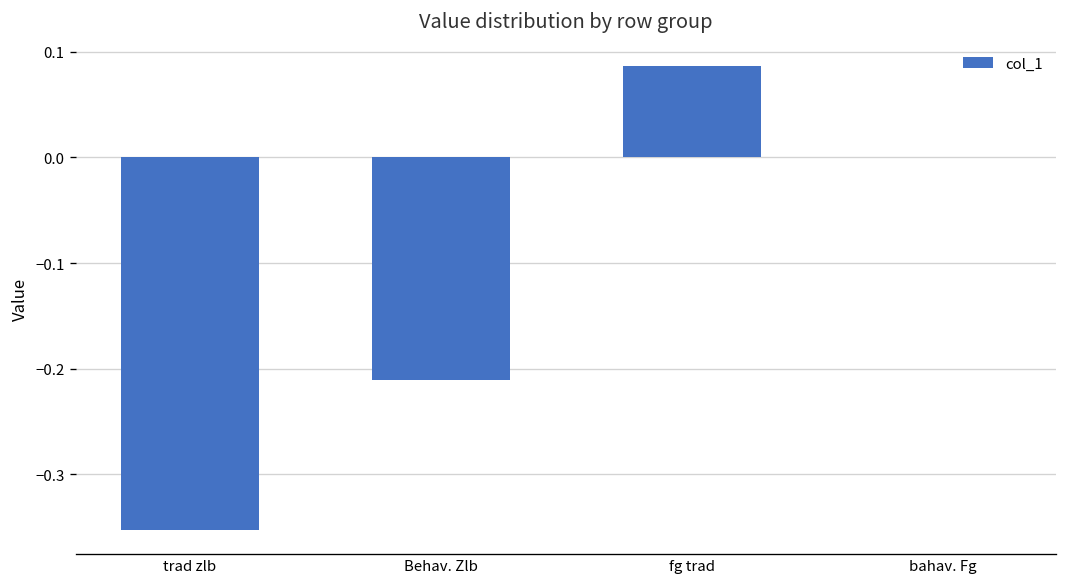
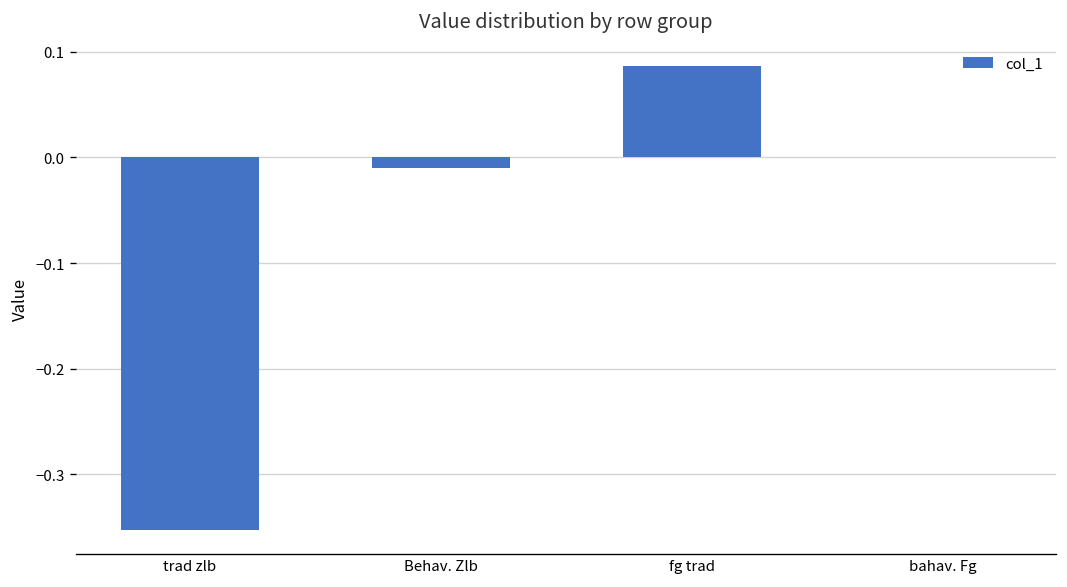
  {
    "trad zlb": -0.35,
-   "Behav. Zlb": -0.21,
+   "Behav. Zlb": -0.01,
    "fg trad": 0.09
  }
